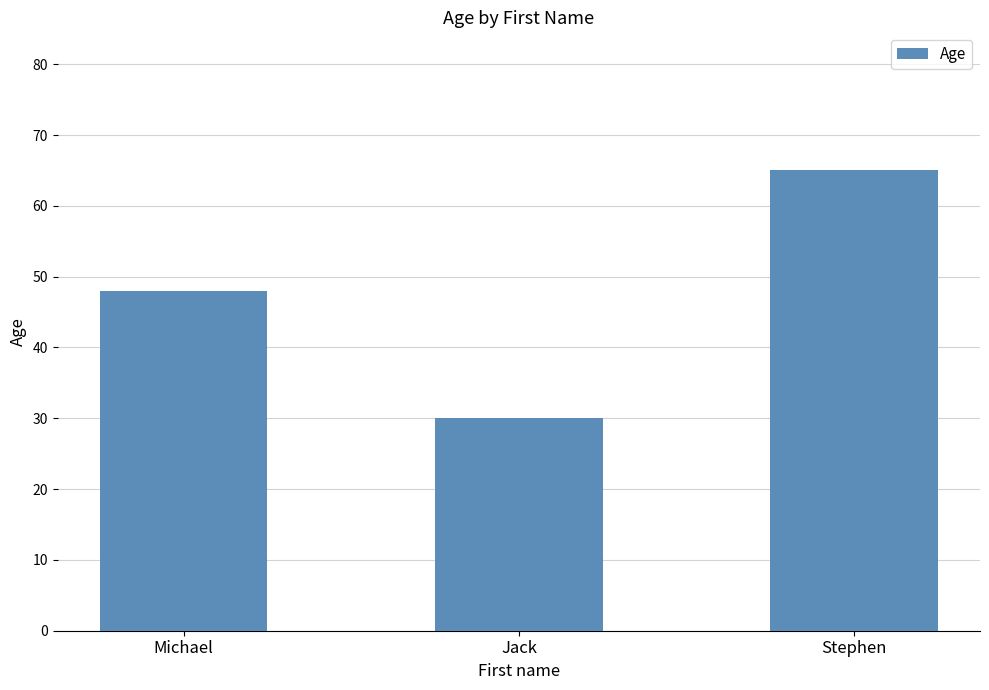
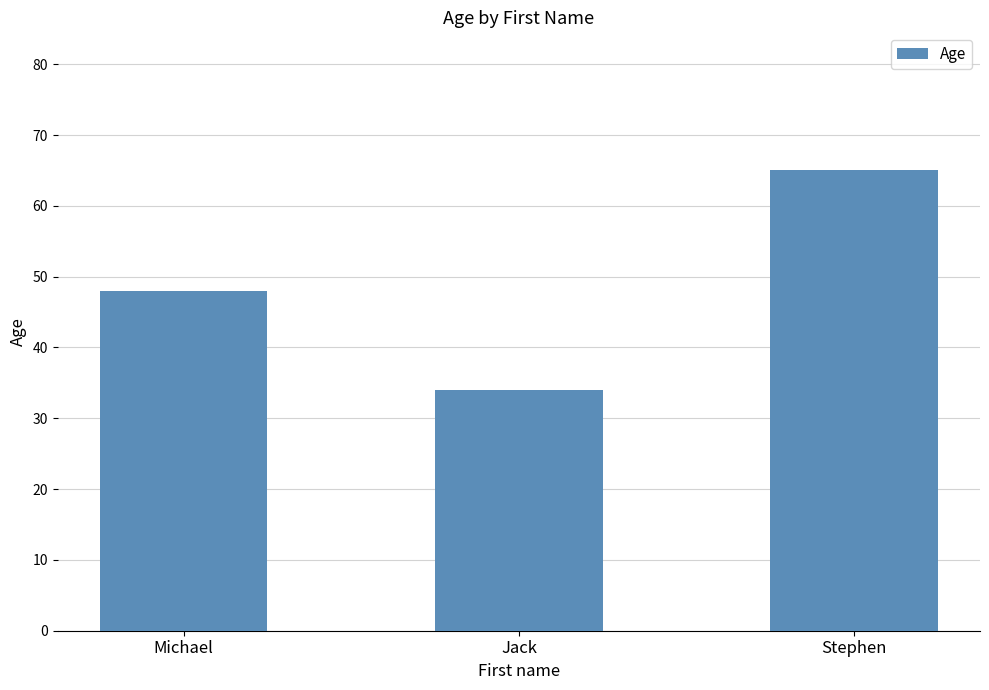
  {
    "Michael": 48,
-   "Jack": 30,
+   "Jack": 34,
    "Stephen": 65
  }
